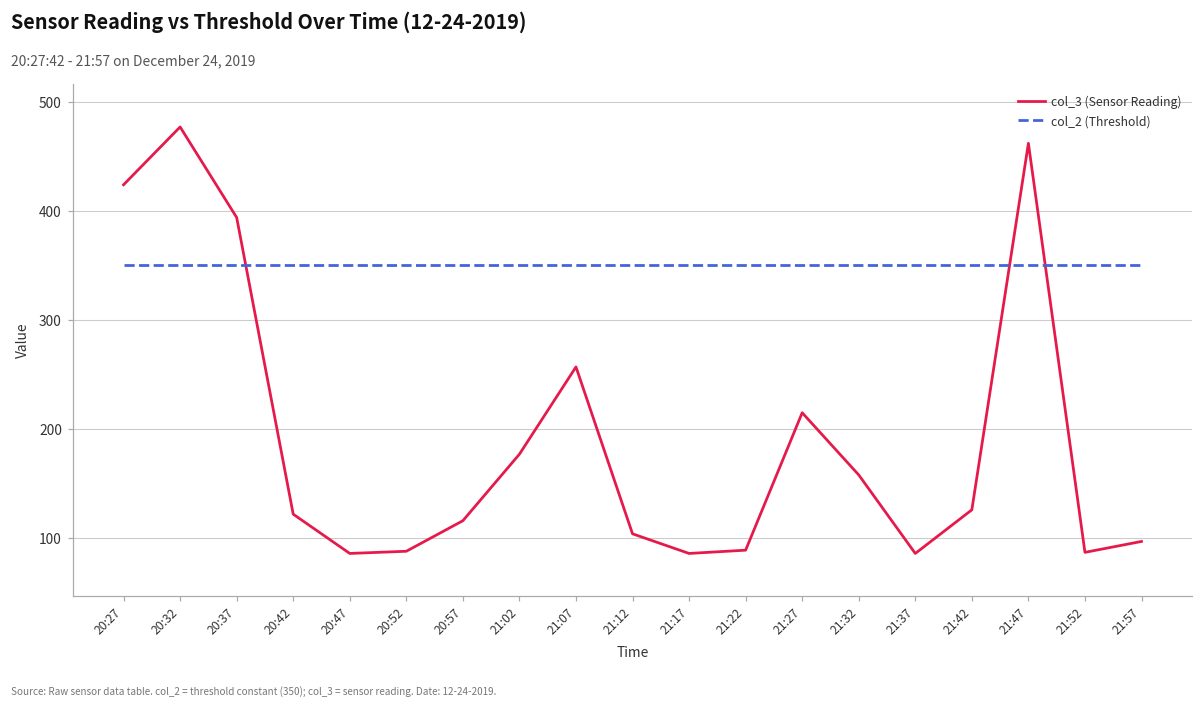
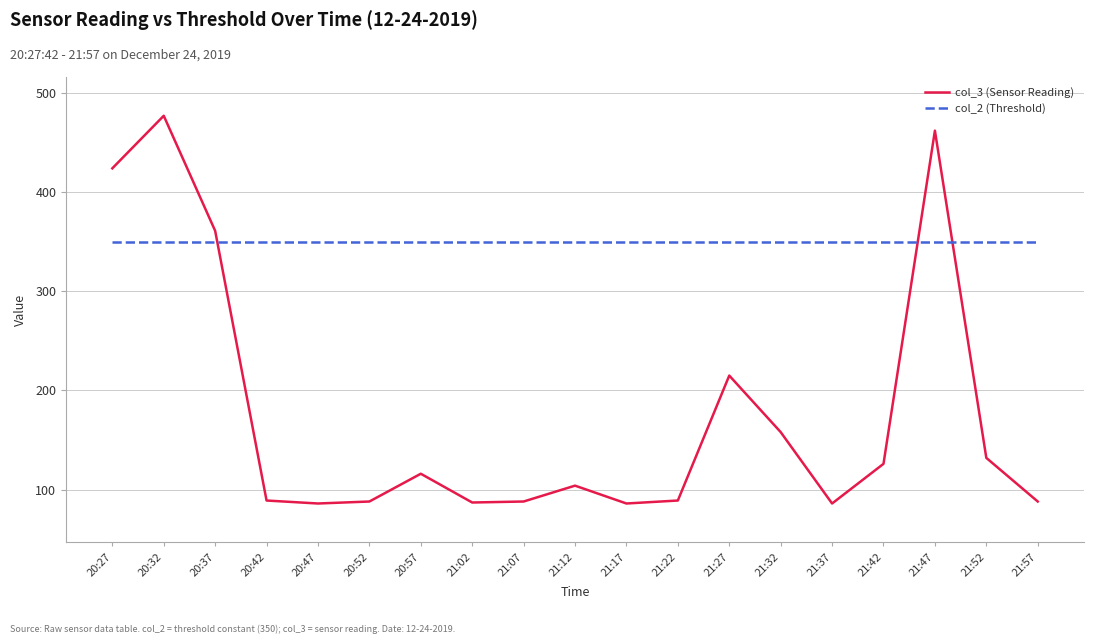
  {
    "col_3 (Sensor Reading)": {
      "20:27": 420,
      "20:32": 480,
-     "20:37": 390,
-     "20:42": 120,
+     "20:37": 360,
+     "20:42": 90,
      "20:47": 90,
      "20:52": 90,
      "20:57": 120,
-     "21:02": 180,
-     "21:07": 260,
+     "21:02": 90,
+     "21:07": 90,
      "21:12": 100,
      "21:17": 90,
      "21:22": 90,
      "21:27": 220,
      "21:32": 160,
      "21:37": 90,
      "21:42": 130,
      "21:47": 460,
-     "21:52": 90,
-     "21:57": 100
+     "21:52": 130,
+     "21:57": 90
    },
    "col_2 (Threshold)": {
      "20:27": 350,
      "20:32": 350,
      "20:37": 350,
      "20:42": 350,
      "20:47": 350,
      "20:52": 350,
      "20:57": 350,
      "21:02": 350,
      "21:07": 350,
      "21:12": 350,
      "21:17": 350,
      "21:22": 350,
      "21:27": 350,
      "21:32": 350,
      "21:37": 350,
      "21:42": 350,
      "21:47": 350,
      "21:52": 350,
      "21:57": 350
    }
  }
